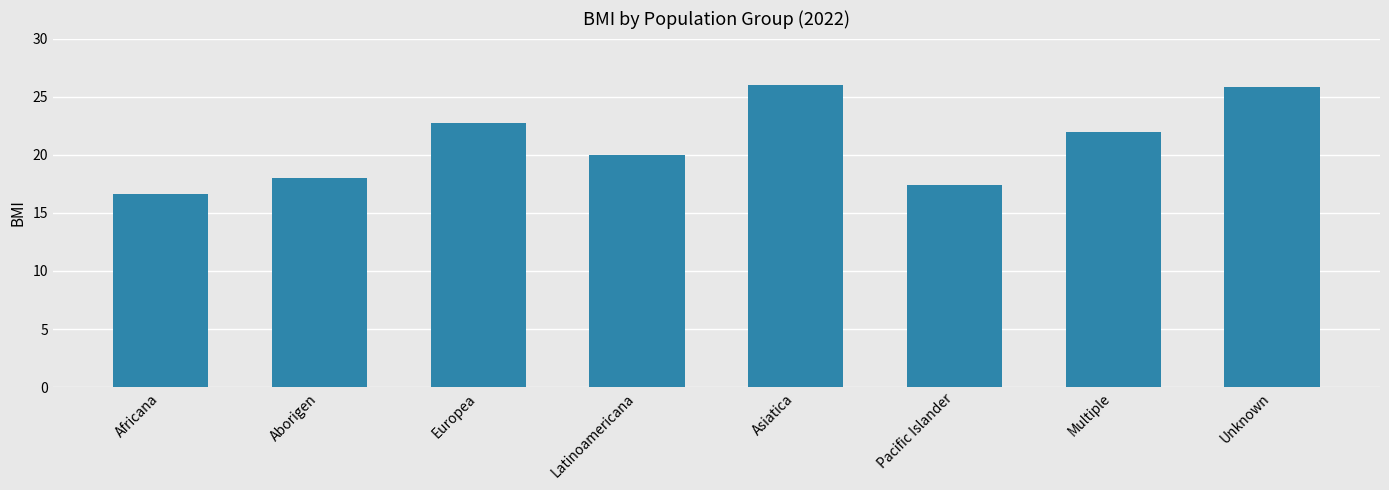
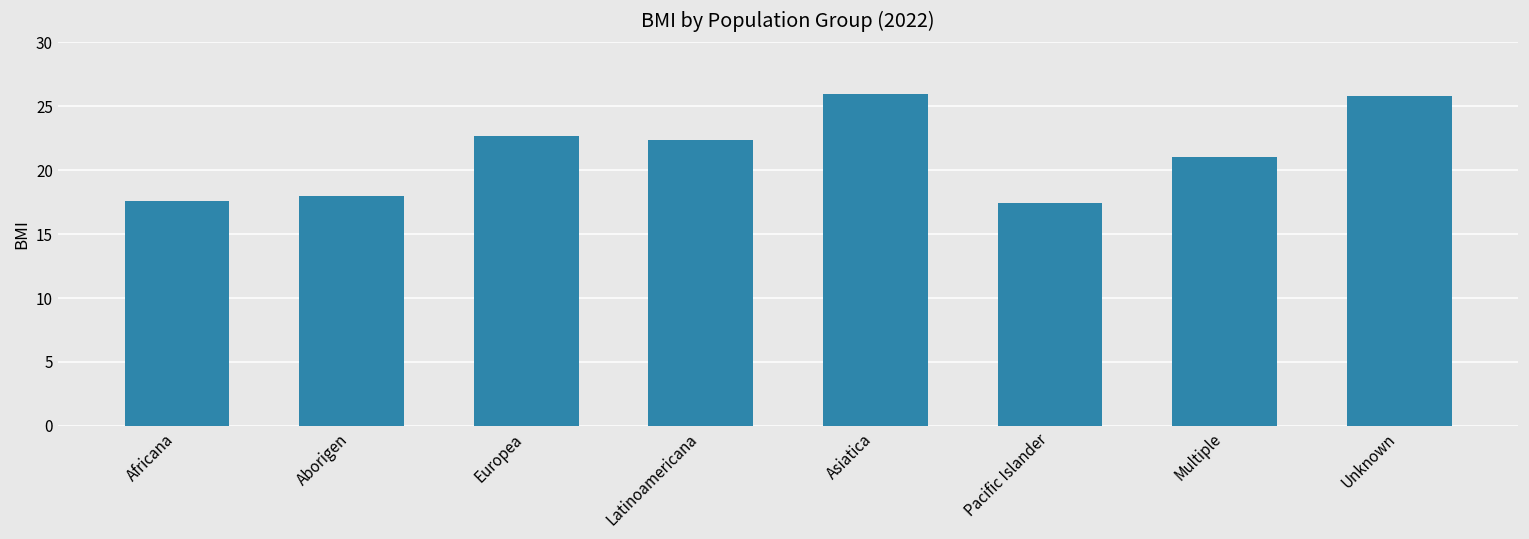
  {
-   "Africana": 16.6,
+   "Africana": 17.6,
    "Aborigen": 18.0,
    "Europea": 22.7,
-   "Latinoamericana": 20.0,
+   "Latinoamericana": 22.4,
    "Asiatica": 26.0,
    "Pacific Islander": 17.4,
-   "Multiple": 22,
+   "Multiple": 21,
    "Unknown": 25.8
  }
